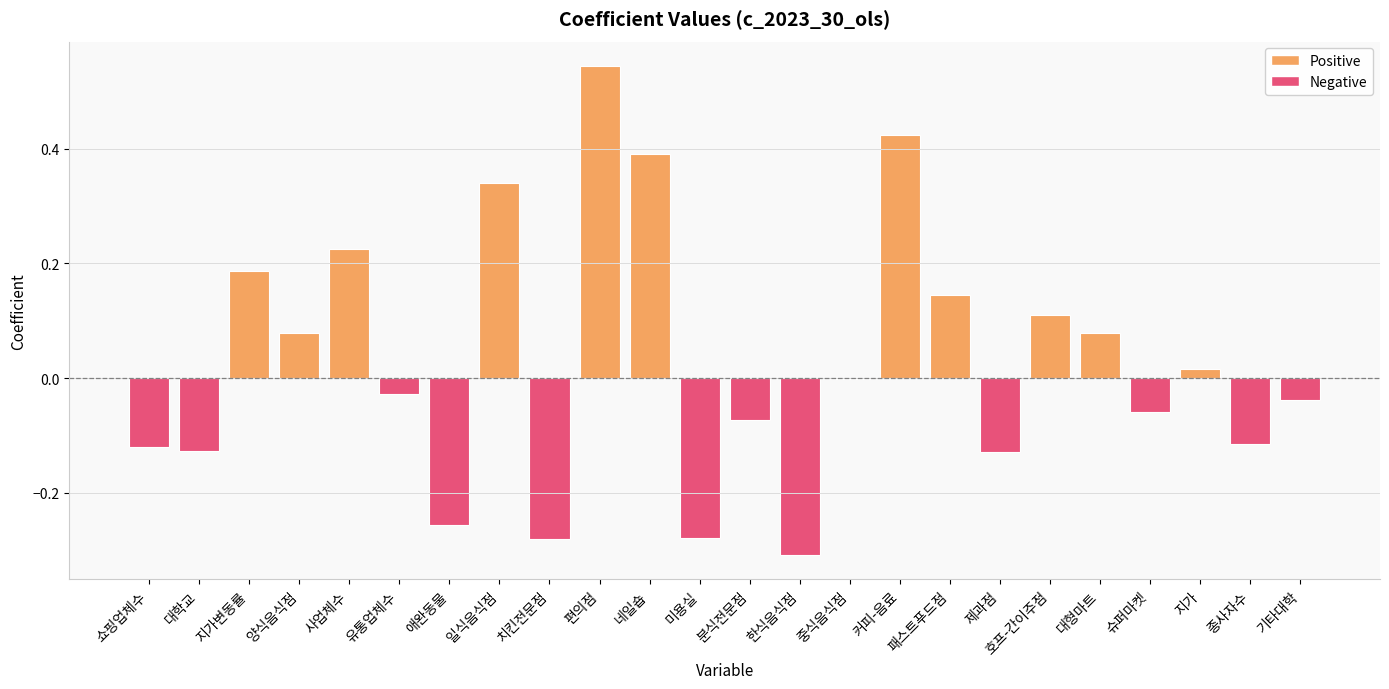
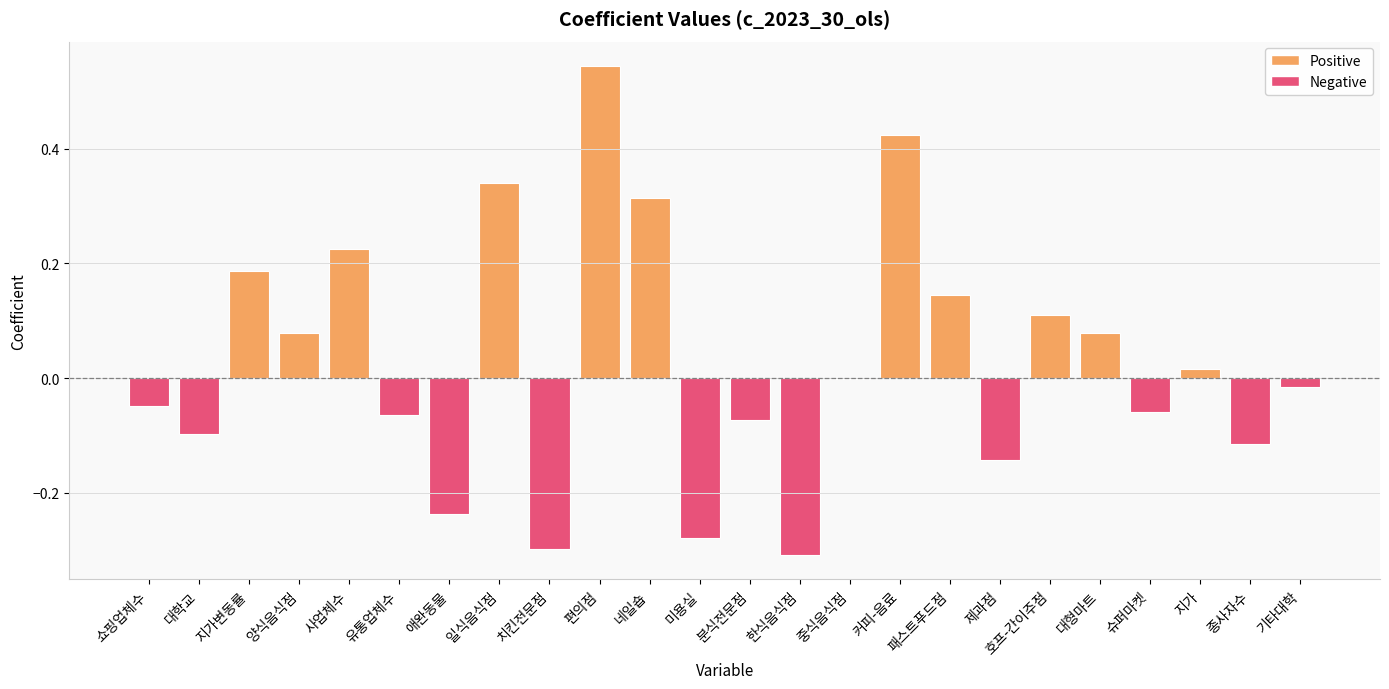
  {
-   "쇼핑업체수": -0.12,
-   "대학교": -0.13,
+   "쇼핑업체수": -0.05,
+   "대학교": -0.10,
    "지가변동률": 0.19,
    "양식음식점": 0.08,
    "사업체수": 0.23,
-   "유통업체수": -0.03,
-   "애완동물": -0.26,
+   "유통업체수": -0.06,
+   "애완동물": -0.24,
    "일식음식점": 0.34,
-   "치킨전문점": -0.28,
+   "치킨전문점": -0.30,
    "편의점": 0.55,
-   "네일숍": 0.39,
+   "네일숍": 0.31,
    "미용실": -0.28,
    "분식전문점": -0.07,
    "한식음식점": -0.31,
    "커피-음료": 0.43,
    "패스트푸드점": 0.15,
-   "제과점": -0.13,
+   "제과점": -0.14,
    "호프-간이주점": 0.11,
    "대형마트": 0.08,
    "슈퍼마켓": -0.06,
    "지가": 0.02,
    "종사자수": -0.12,
-   "기타대학": -0.04
+   "기타대학": -0.02
  }
